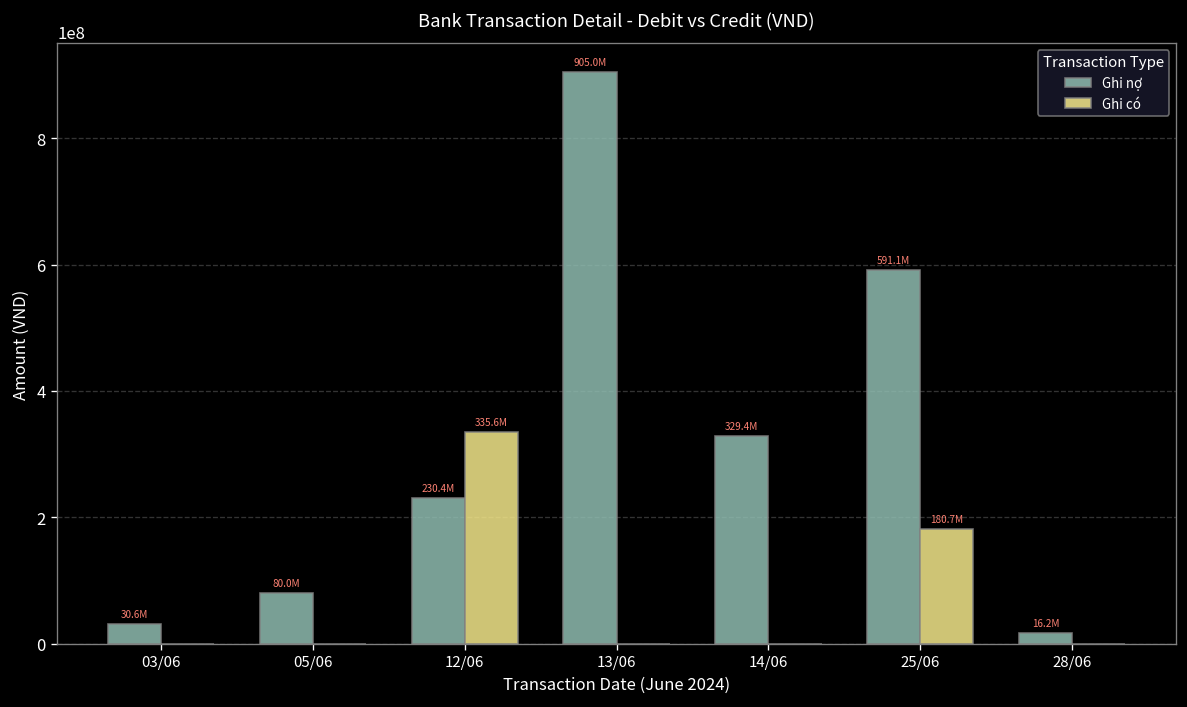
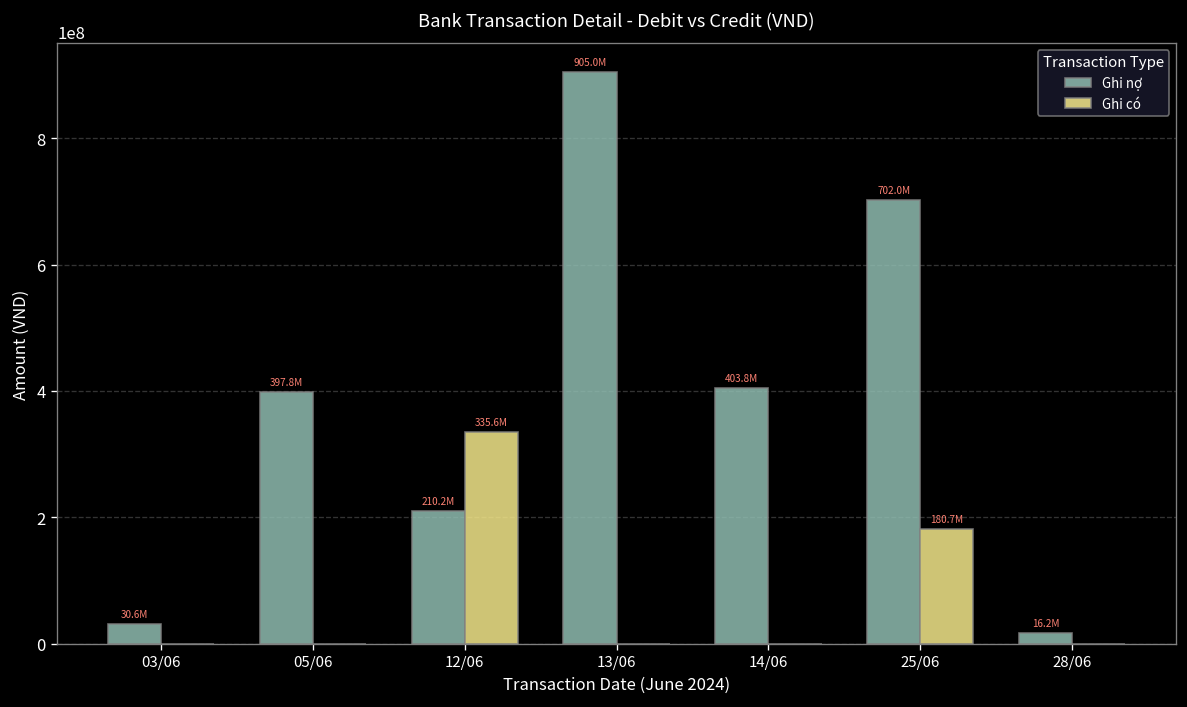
  {
    "Ghi nợ": {
      "03/06": "30.6M",
-     "05/06": "80.0M",
-     "12/06": "230.4M",
+     "05/06": "397.8M",
+     "12/06": "210.2M",
      "13/06": "905.0M",
-     "14/06": "329.4M",
-     "25/06": "591.1M",
+     "14/06": "403.8M",
+     "25/06": "702.0M",
      "28/06": "16.2M"
    },
    "Ghi có": {
      "12/06": "335.6M",
      "25/06": "180.7M"
    }
  }
